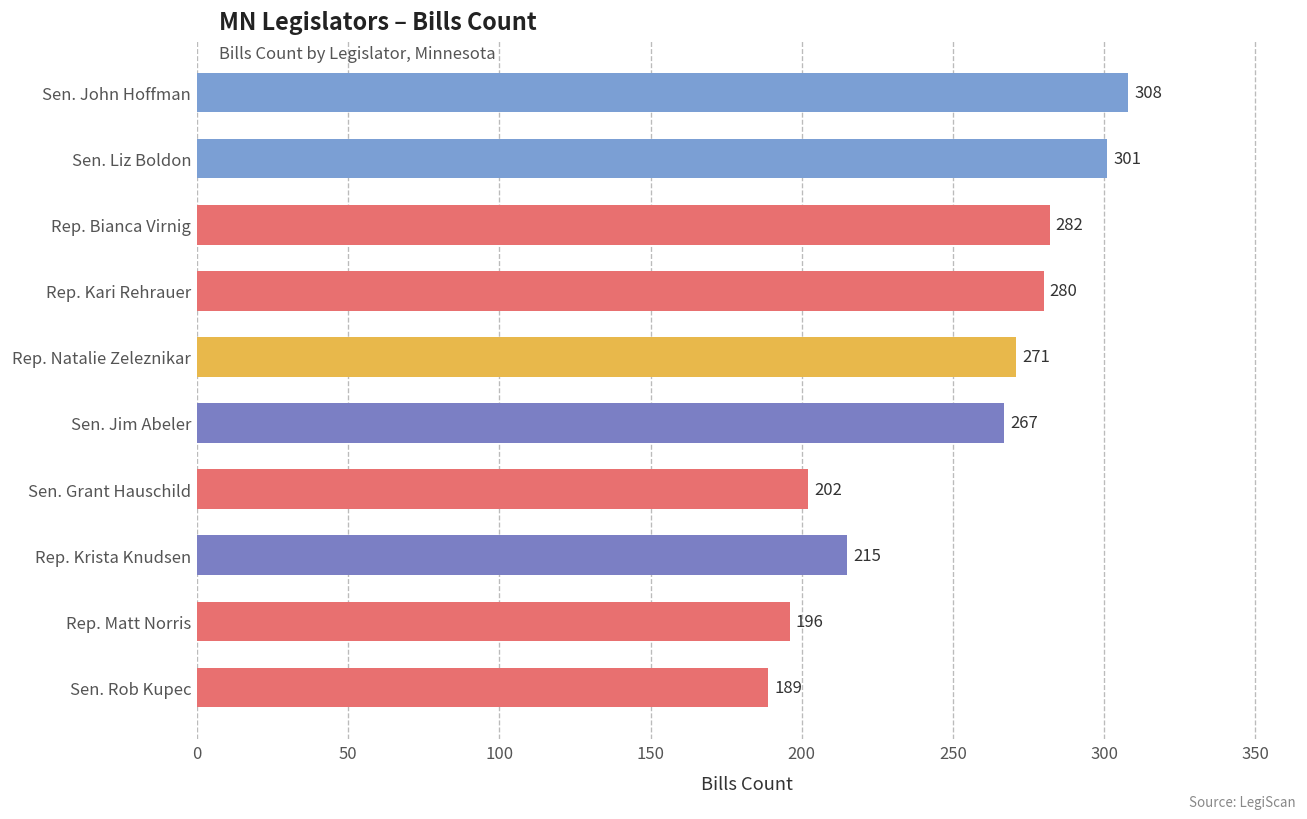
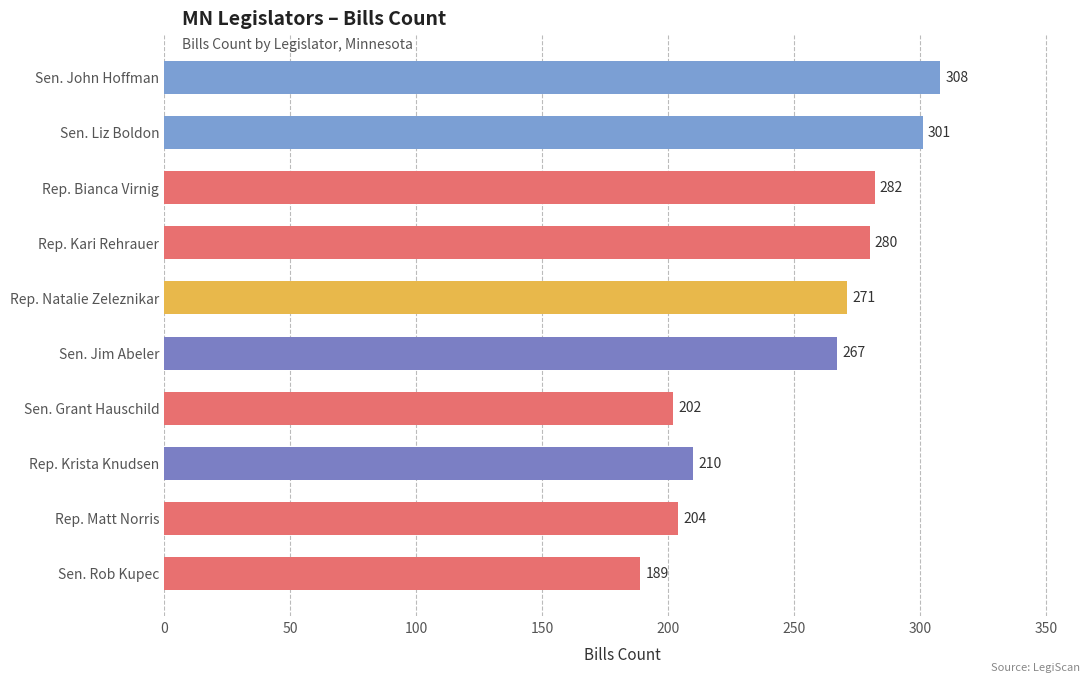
  {
    "Sen. John Hoffman": 308,
    "Sen. Liz Boldon": 301,
    "Rep. Bianca Virnig": 282,
    "Rep. Kari Rehrauer": 280,
    "Rep. Natalie Zeleznikar": 271,
    "Sen. Jim Abeler": 267,
    "Sen. Grant Hauschild": 202,
-   "Rep. Krista Knudsen": 215,
-   "Rep. Matt Norris": 196,
+   "Rep. Krista Knudsen": 210,
+   "Rep. Matt Norris": 204,
    "Sen. Rob Kupec": 189
  }
